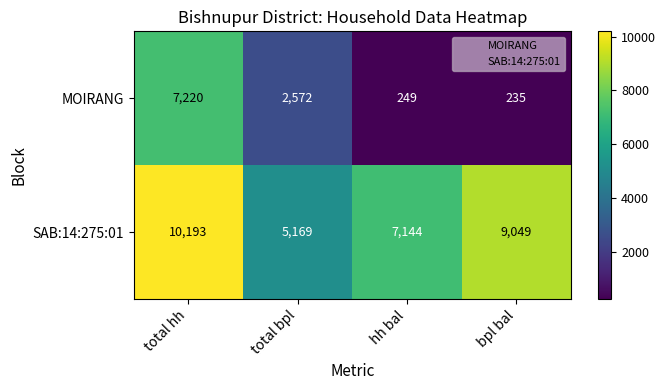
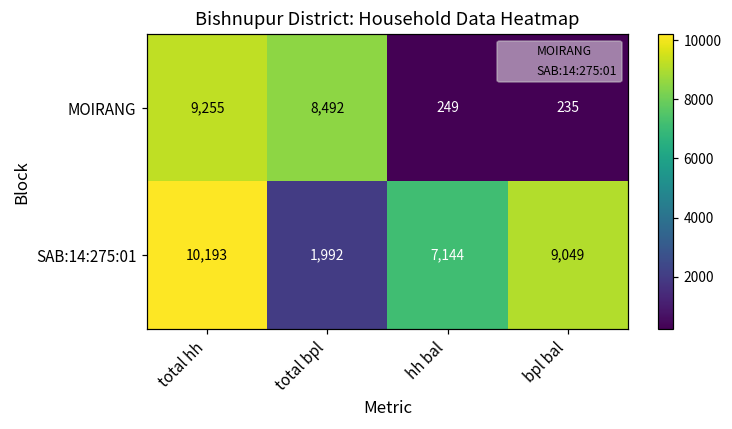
  {
    "MOIRANG": {
-     "total hh": "7,220",
-     "total bpl": "2,572",
+     "total hh": "9,255",
+     "total bpl": "8,492",
      "hh bal": "249",
      "bpl bal": "235"
    },
    "SAB:14:275:01": {
      "total hh": "10,193",
-     "total bpl": "5,169",
+     "total bpl": "1,992",
      "hh bal": "7,144",
      "bpl bal": "9,049"
    }
  }
